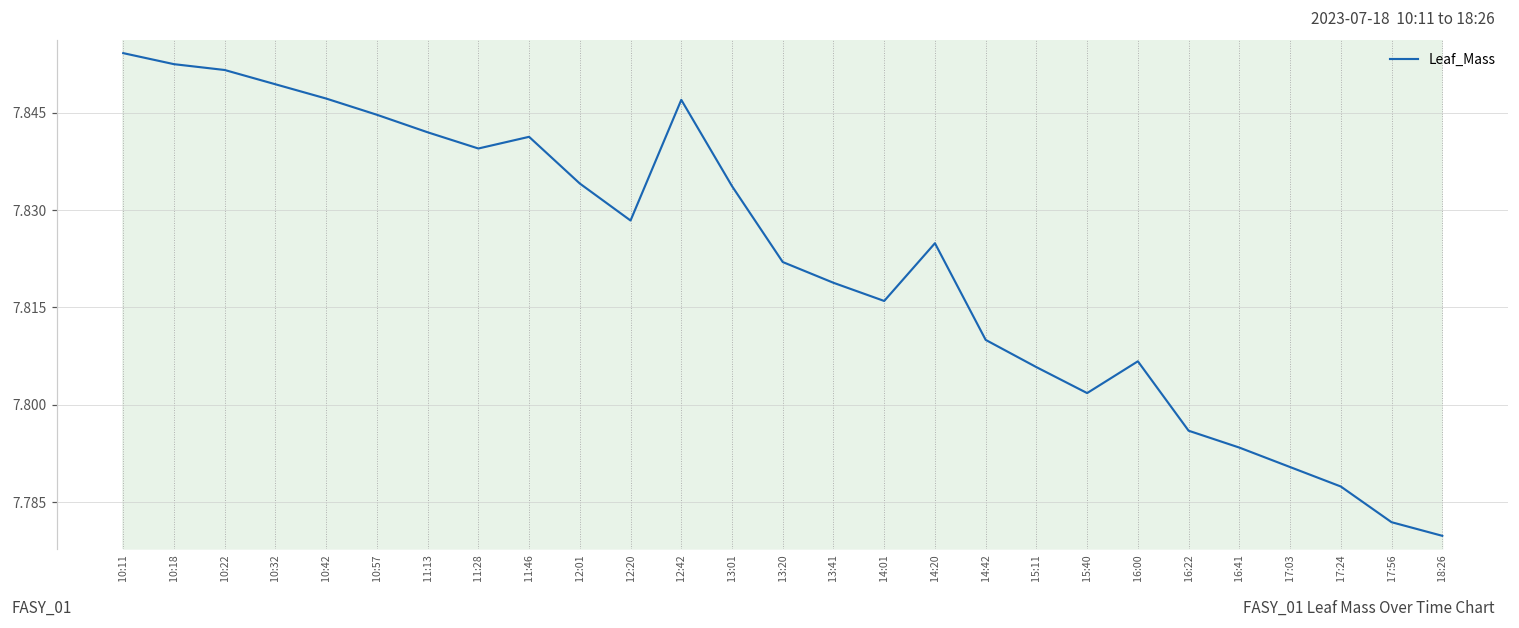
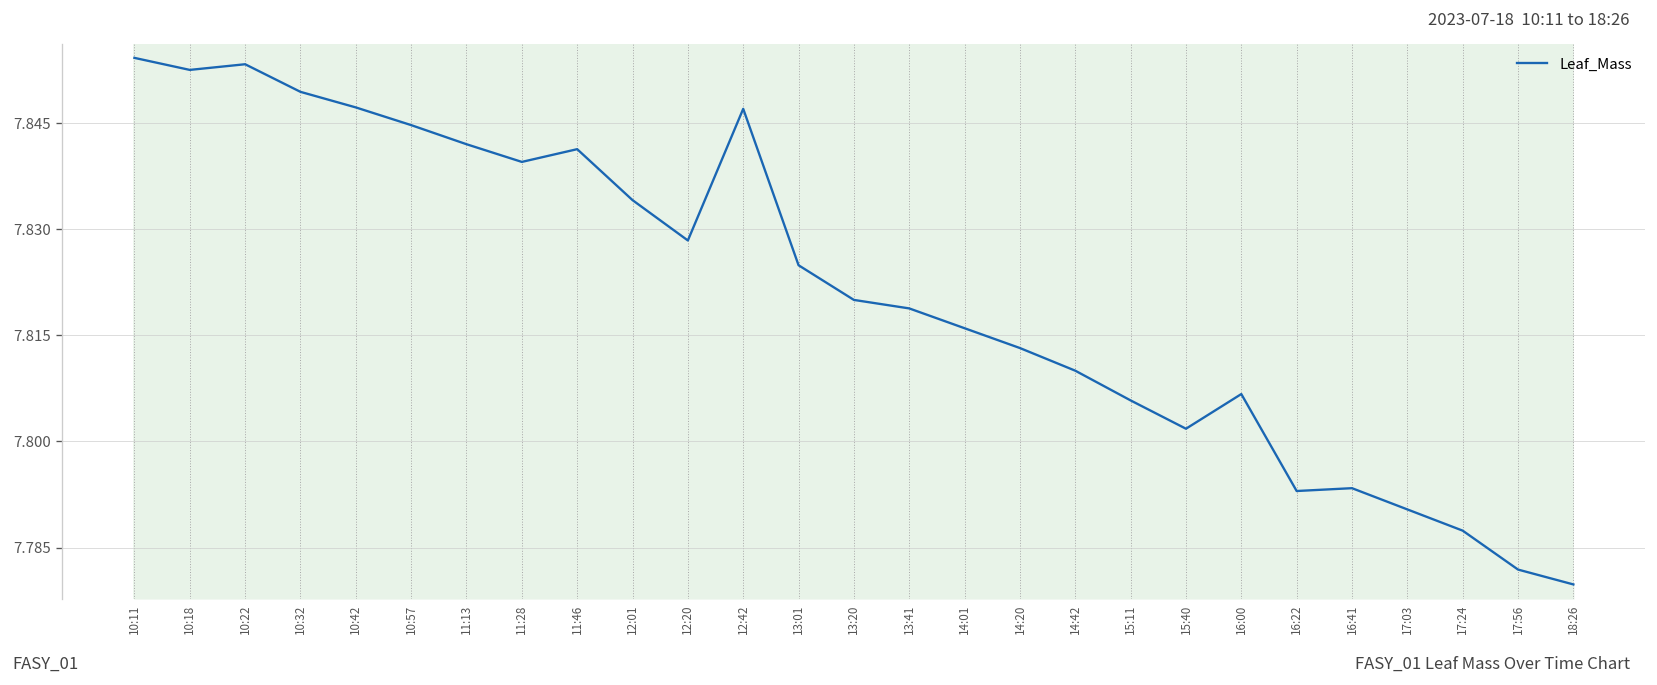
  {
    "10:11": 7.854,
    "10:18": 7.853,
-   "10:22": 7.852,
+   "10:22": 7.853,
    "10:32": 7.849,
    "10:42": 7.847,
    "10:57": 7.845,
    "11:13": 7.842,
    "11:28": 7.840,
    "11:46": 7.841,
    "12:01": 7.834,
    "12:20": 7.828,
    "12:42": 7.847,
-   "13:01": 7.834,
-   "13:20": 7.822,
+   "13:01": 7.825,
+   "13:20": 7.820,
    "13:41": 7.819,
    "14:01": 7.816,
-   "14:20": 7.825,
+   "14:20": 7.813,
    "14:42": 7.810,
    "15:11": 7.806,
    "15:40": 7.802,
    "16:00": 7.807,
-   "16:22": 7.796,
+   "16:22": 7.793,
    "16:41": 7.793,
    "17:03": 7.790,
    "17:24": 7.787,
    "17:56": 7.782,
    "18:26": 7.780
  }
